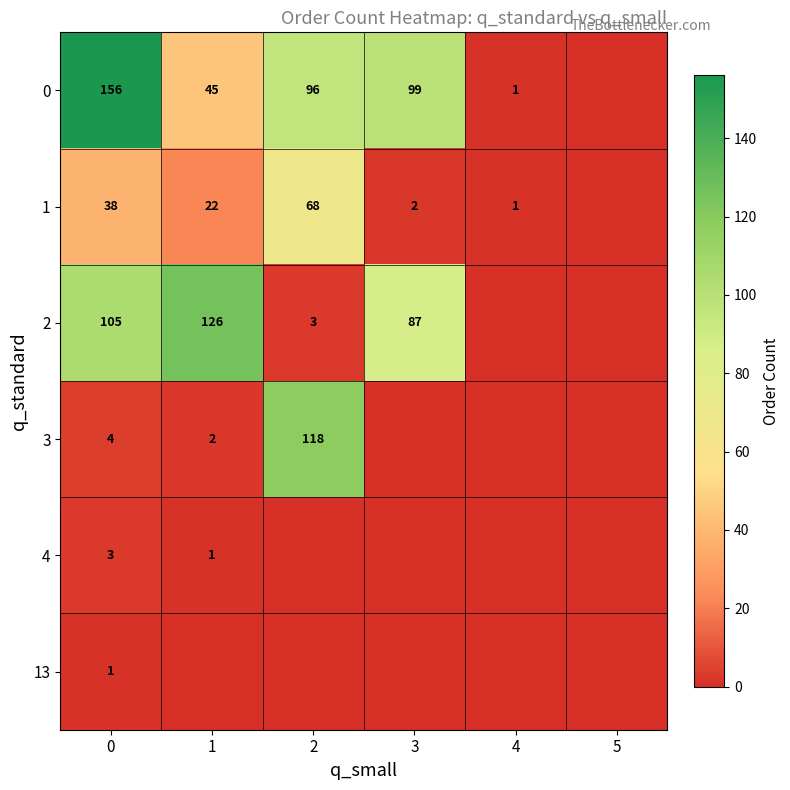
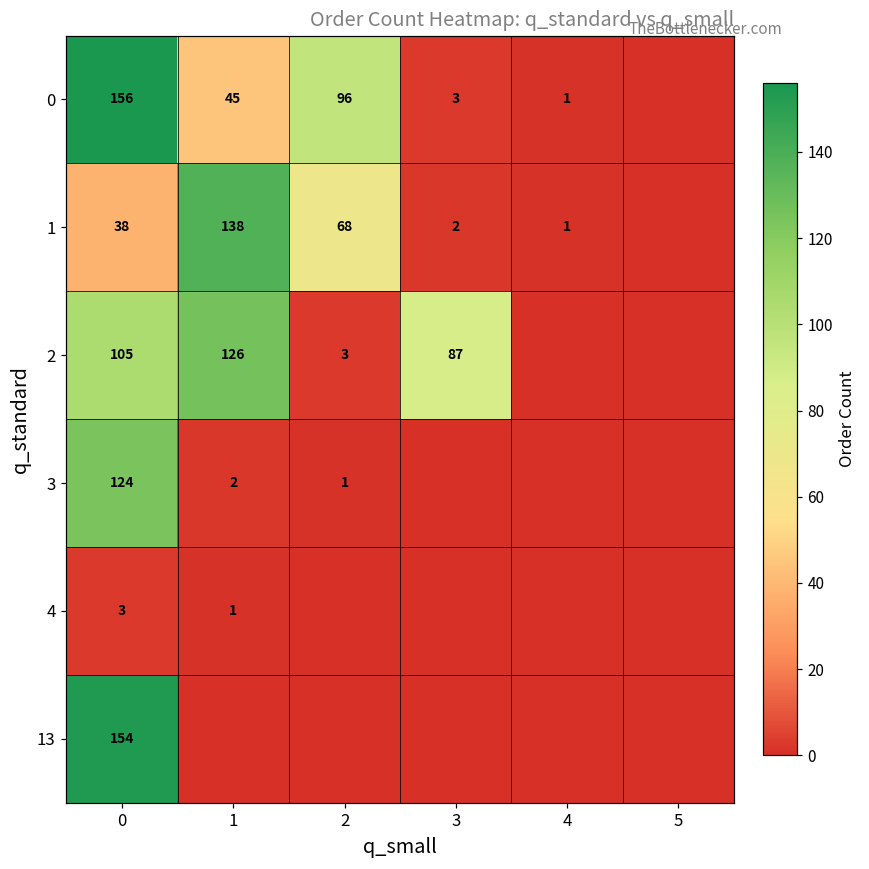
  {
    "0": {
      "0": 156,
      "1": 45,
      "2": 96,
-     "3": 99,
+     "3": 3,
      "4": 1
    },
    "1": {
      "0": 38,
-     "1": 22,
+     "1": 138,
      "2": 68,
      "3": 2,
      "4": 1
    },
    "2": {
      "0": 105,
      "1": 126,
      "2": 3,
      "3": 87
    },
    "3": {
-     "0": 4,
+     "0": 124,
      "1": 2,
-     "2": 118
+     "2": 1
    },
    "4": {
      "0": 3,
      "1": 1
    },
    "13": {
-     "0": 1
+     "0": 154
    }
  }
